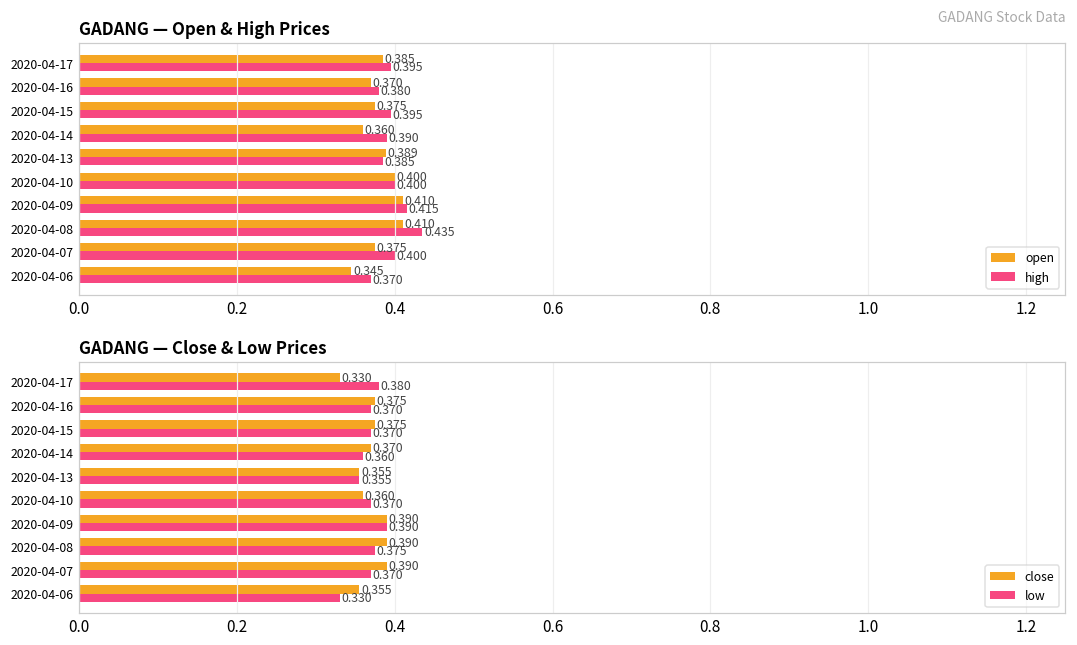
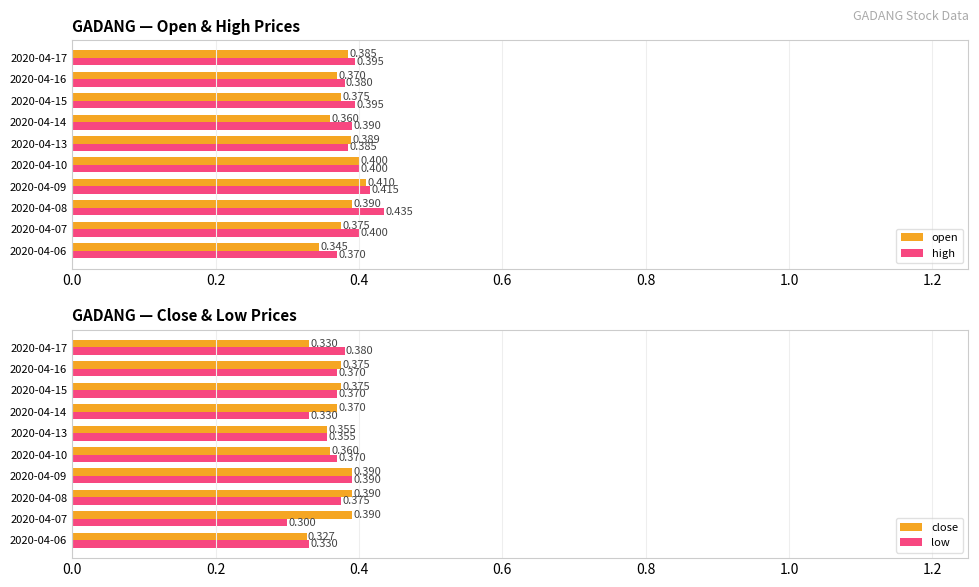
  {
    "GADANG — Open & High Prices": {
      "open": {
        "2020-04-15": 0.375,
        "2020-04-14": 0.360,
-       "2020-04-08": 0.410,
+       "2020-04-08": 0.390,
        "2020-04-07": 0.375,
        "2020-04-06": 0.345
      },
      "high": {
        "2020-04-15": 0.395,
        "2020-04-14": 0.390,
        "2020-04-08": 0.435,
        "2020-04-07": 0.400,
        "2020-04-06": 0.370
      }
    },
    "GADANG — Close & Low Prices": {
      "close": {
        "2020-04-17": 0.330,
        "2020-04-14": 0.370,
        "2020-04-07": 0.390,
-       "2020-04-06": 0.355
+       "2020-04-06": 0.327
      },
      "low": {
        "2020-04-17": 0.380,
-       "2020-04-14": 0.360,
-       "2020-04-07": 0.370
+       "2020-04-14": 0.330,
+       "2020-04-07": 0.300
      }
    }
  }
